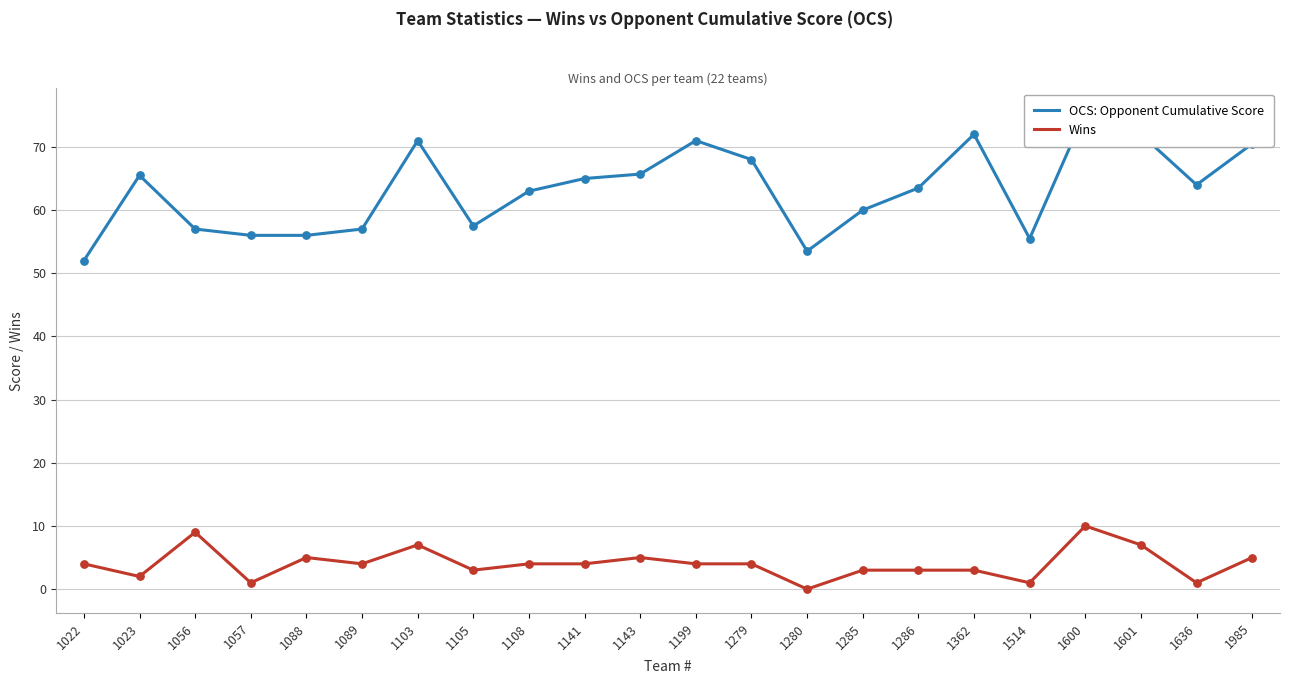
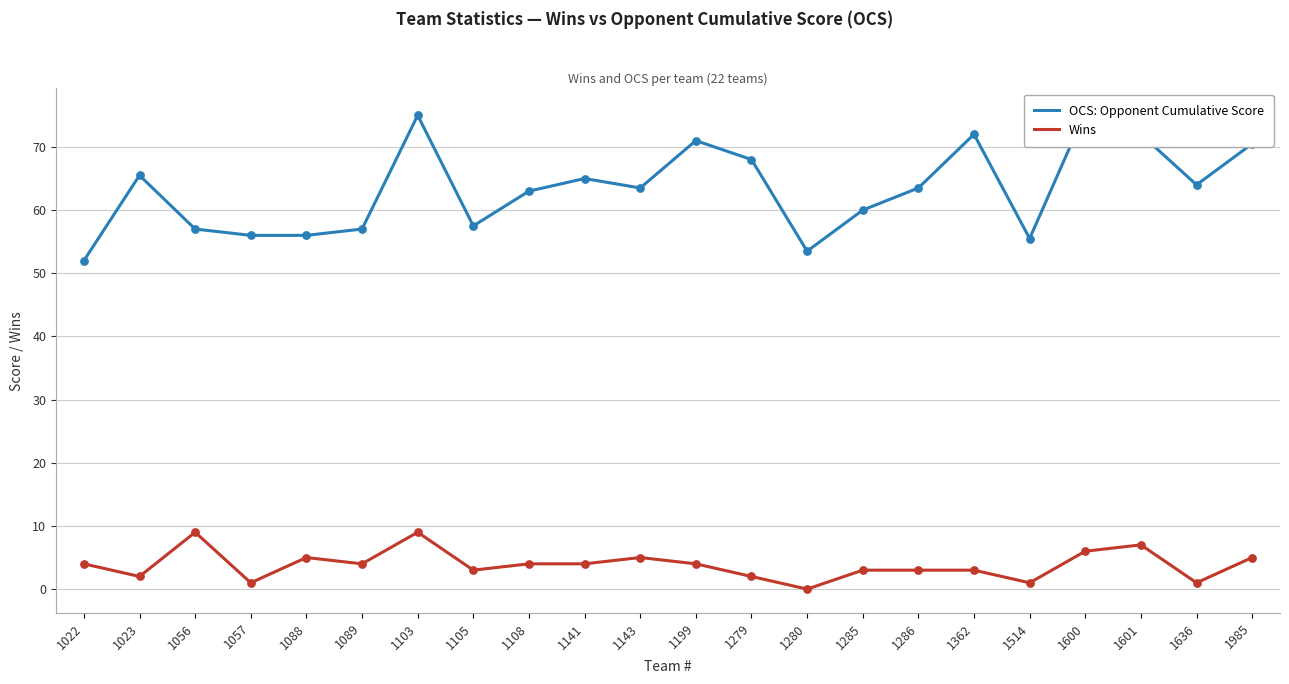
  {
    "OCS: Opponent Cumulative Score": {
      "1022": 52,
      "1023": 66,
      "1056": 57,
      "1057": 56,
      "1088": 56,
      "1089": 57,
-     "1103": 71,
+     "1103": 75,
      "1105": 58,
      "1108": 63,
      "1141": 65,
-     "1143": 66,
+     "1143": 64,
      "1199": 71,
      "1279": 68,
      "1280": 54,
      "1285": 60,
      "1286": 64,
      "1362": 72,
      "1514": 56,
      "1636": 64
    },
    "Wins": {
      "1022": 4,
      "1023": 2,
      "1056": 9,
      "1057": 1,
      "1088": 5,
      "1089": 4,
-     "1103": 7,
+     "1103": 9,
      "1105": 3,
      "1108": 4,
      "1141": 4,
      "1143": 5,
      "1199": 4,
-     "1279": 4,
+     "1279": 2,
      "1280": 0,
      "1285": 3,
      "1286": 3,
      "1362": 3,
      "1514": 1,
-     "1600": 10,
+     "1600": 6,
      "1601": 7,
      "1636": 1,
      "1985": 5
    }
  }
